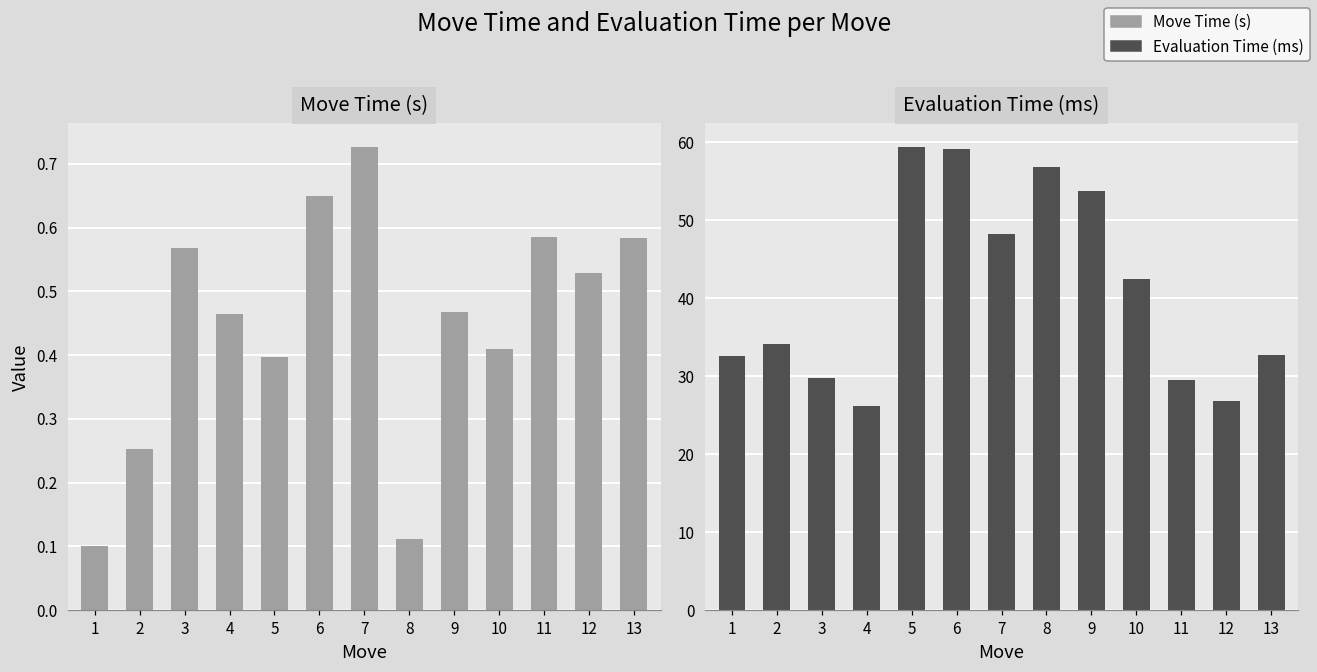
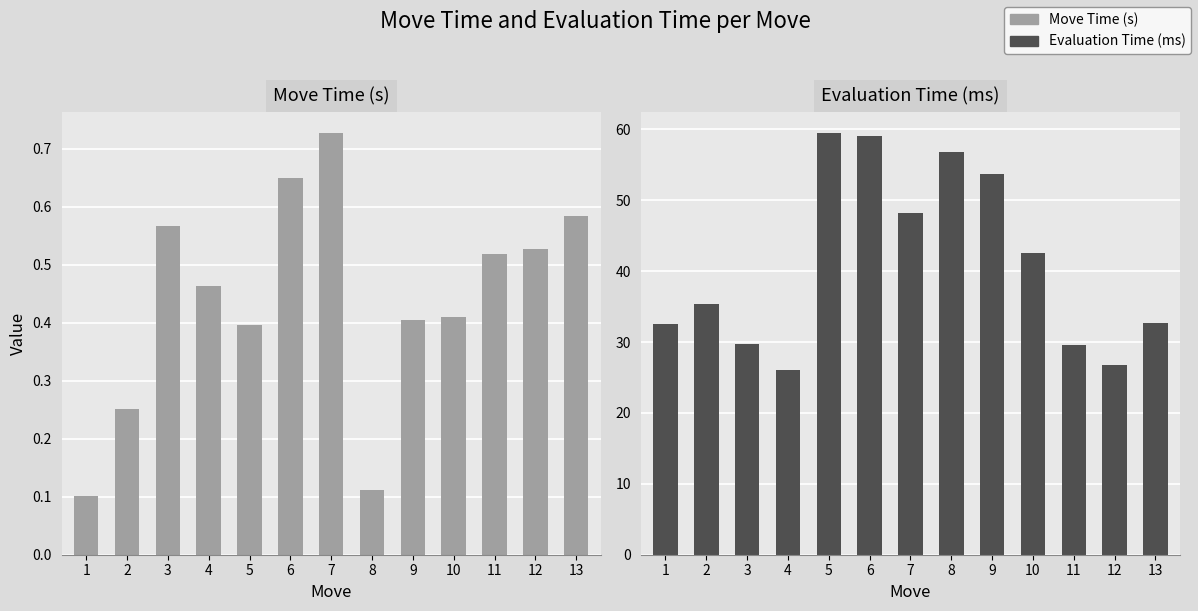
  {
    "Move Time (s)": {
      "1": 0.10,
      "2": 0.25,
      "3": 0.57,
      "4": 0.46,
      "5": 0.40,
      "6": 0.65,
      "7": 0.73,
      "8": 0.11,
-     "9": 0.47,
+     "9": 0.41,
      "10": 0.41,
-     "11": 0.58,
+     "11": 0.52,
      "12": 0.53,
      "13": 0.58
    },
    "Evaluation Time (ms)": {
      "1": 33,
-     "2": 34,
+     "2": 35,
      "3": 30,
      "4": 26,
      "5": 59,
      "6": 59,
      "7": 48,
      "8": 57,
      "9": 54,
      "10": 43,
      "11": 30,
      "12": 27,
      "13": 33
    }
  }
